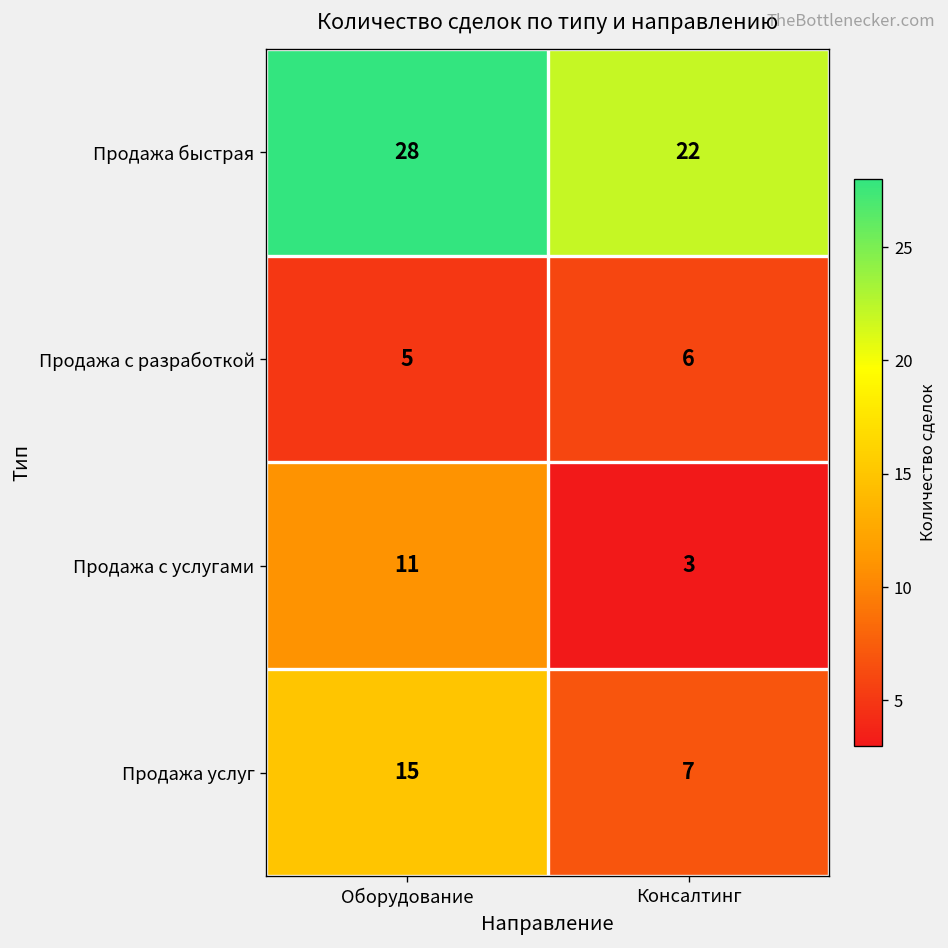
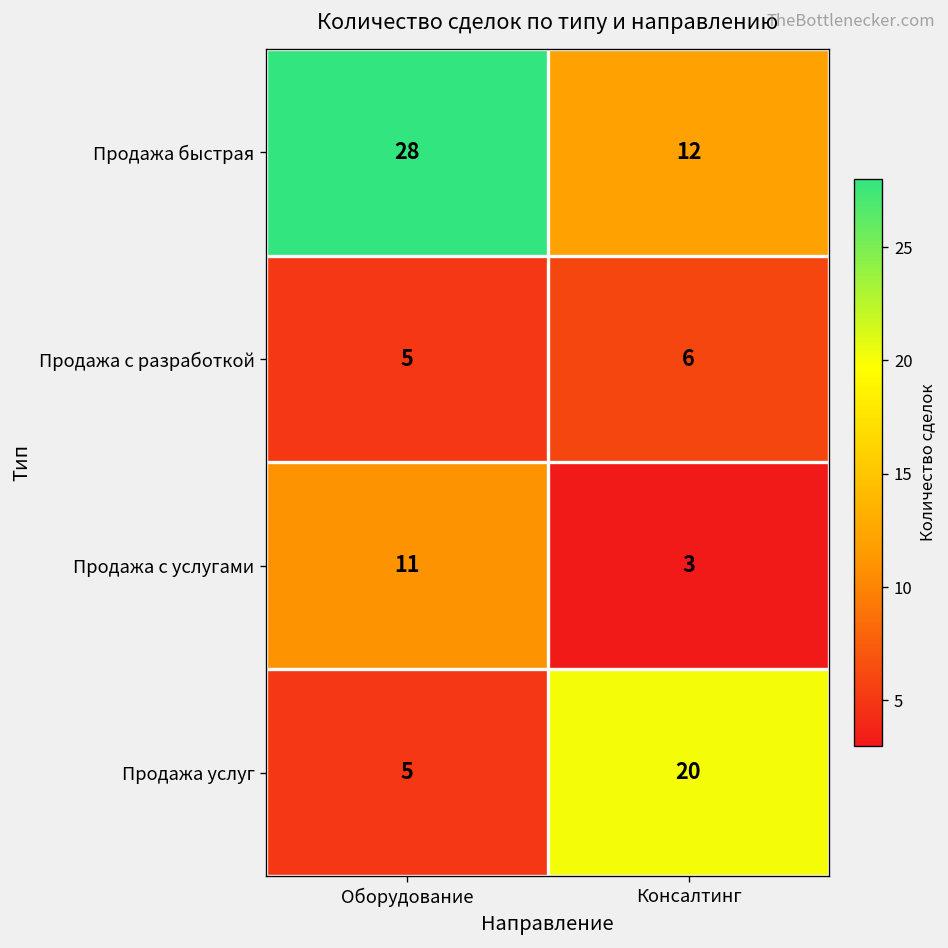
  {
    "Продажа быстрая": {
      "Оборудование": 28,
-     "Консалтинг": 22
+     "Консалтинг": 12
    },
    "Продажа с разработкой": {
      "Оборудование": 5,
      "Консалтинг": 6
    },
    "Продажа с услугами": {
      "Оборудование": 11,
      "Консалтинг": 3
    },
    "Продажа услуг": {
-     "Оборудование": 15,
-     "Консалтинг": 7
+     "Оборудование": 5,
+     "Консалтинг": 20
    }
  }
